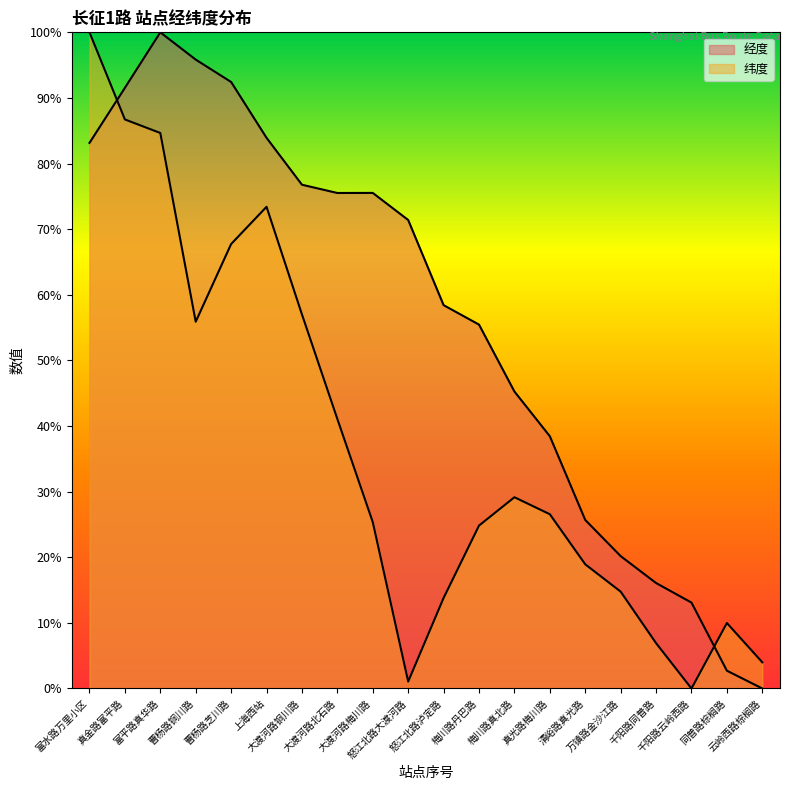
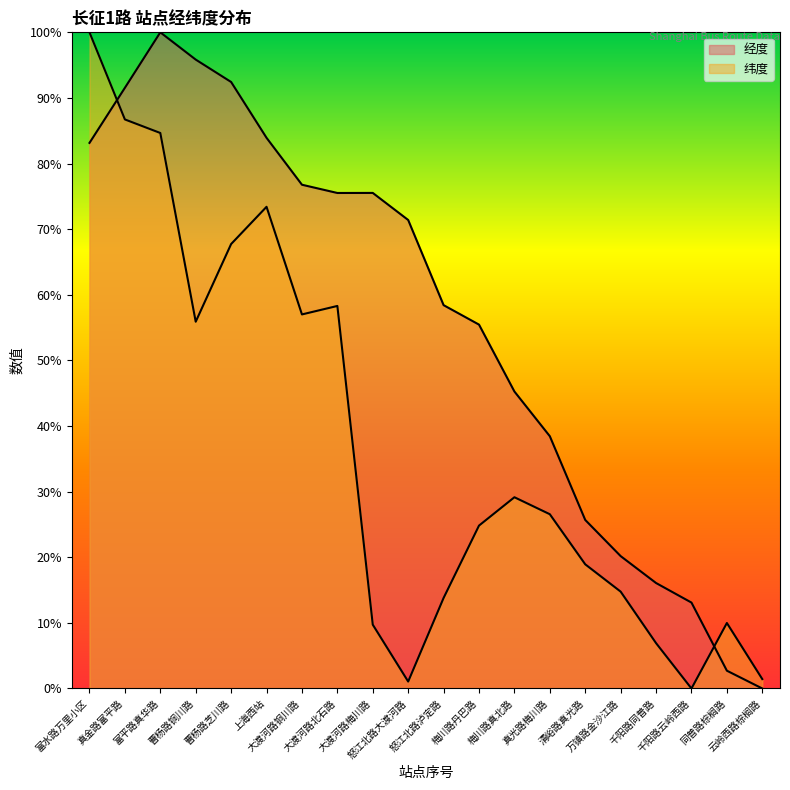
  {
    "经度": {
      "富水路万里小区": "83%",
      "真金路富平路": "92%",
      "富平路真华路": "100%",
      "曹杨路铜川路": "96%",
      "曹杨路芝川路": "92%",
      "上海西站": "84%",
      "大渡河路铜川路": "77%",
      "大渡河路北石路": "76%",
      "大渡河路梅川路": "76%",
      "怒江北路大渡河路": "71%",
      "怒江北路泸定路": "58%",
      "梅川路丹巴路": "55%",
      "梅川路真北路": "45%",
      "真光路梅川路": "38%",
      "清峪路真光路": "26%",
      "万镇路金沙江路": "20%",
      "千阳路同普路": "16%",
      "千阳路云岭西路": "13%",
      "同普路棕榈路": "3%",
      "云岭西路棕榈路": "0%"
    },
    "纬度": {
      "富水路万里小区": "100%",
      "真金路富平路": "87%",
      "富平路真华路": "85%",
      "曹杨路铜川路": "56%",
      "曹杨路芝川路": "68%",
      "上海西站": "73%",
      "大渡河路铜川路": "57%",
-     "大渡河路北石路": "41%",
-     "大渡河路梅川路": "25%",
+     "大渡河路北石路": "58%",
+     "大渡河路梅川路": "10%",
      "怒江北路大渡河路": "1%",
      "怒江北路泸定路": "14%",
      "梅川路丹巴路": "25%",
      "梅川路真北路": "29%",
      "真光路梅川路": "27%",
      "清峪路真光路": "19%",
      "万镇路金沙江路": "15%",
      "千阳路同普路": "7%",
      "千阳路云岭西路": "0%",
      "同普路棕榈路": "10%",
-     "云岭西路棕榈路": "4%"
+     "云岭西路棕榈路": "1%"
    }
  }
